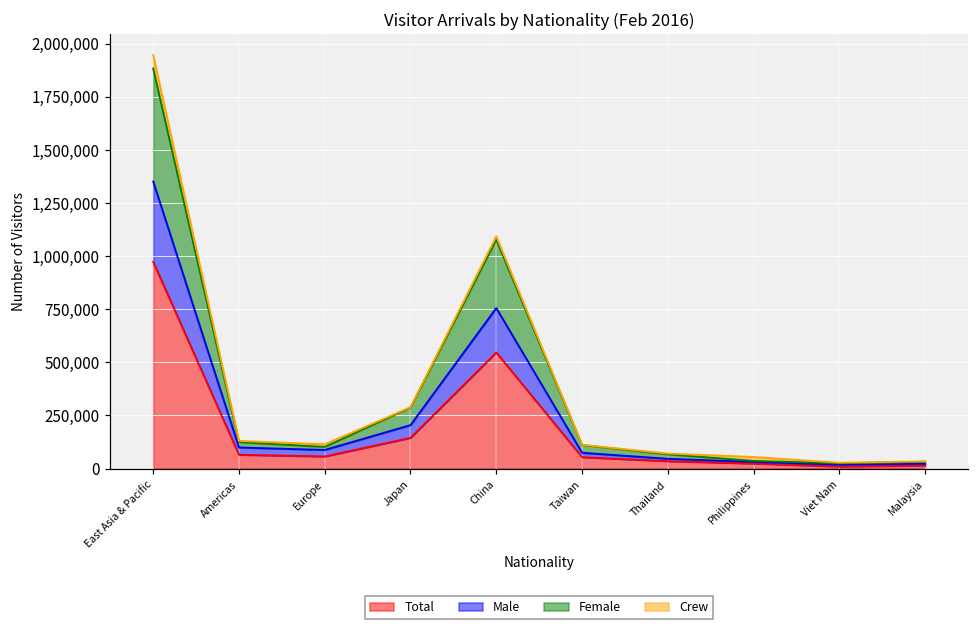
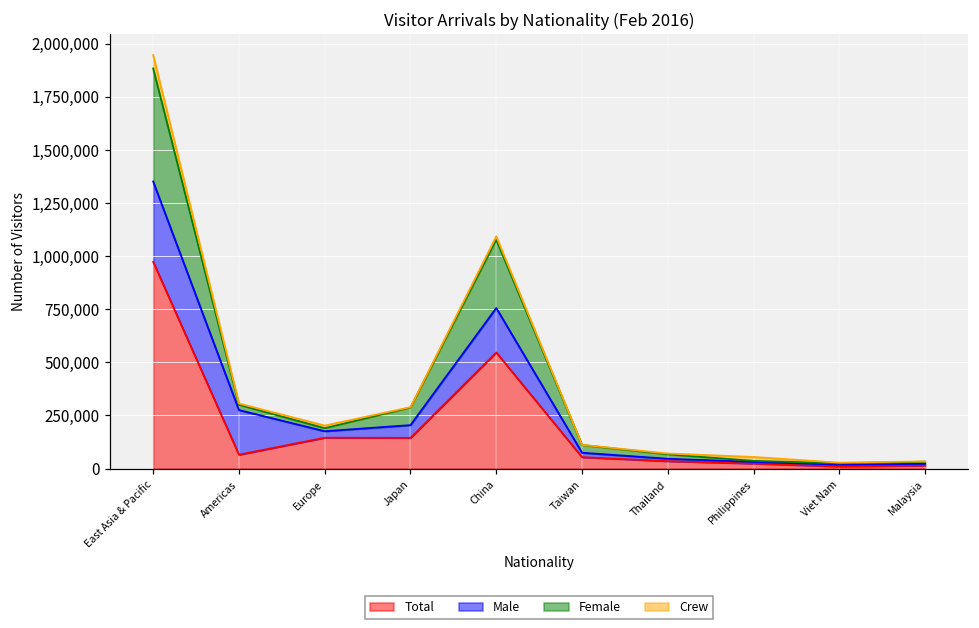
  {
    "Total": {
      "East Asia & Pacific": "970,000",
      "Americas": "70,000",
-     "Europe": "60,000",
+     "Europe": "150,000",
      "Japan": "140,000",
      "China": "550,000",
      "Taiwan": "50,000"
    },
    "Male": {
      "East Asia & Pacific": "380,000",
-     "Americas": "30,000",
+     "Americas": "210,000",
      "Europe": "30,000",
      "Japan": "60,000",
      "China": "210,000",
      "Taiwan": "20,000"
    },
    "Female": {
      "East Asia & Pacific": "530,000",
      "China": "320,000"
    },
    "Crew": {
      "East Asia & Pacific": "60,000",
      "China": "20,000",
      "Philippines": "20,000"
    }
  }
